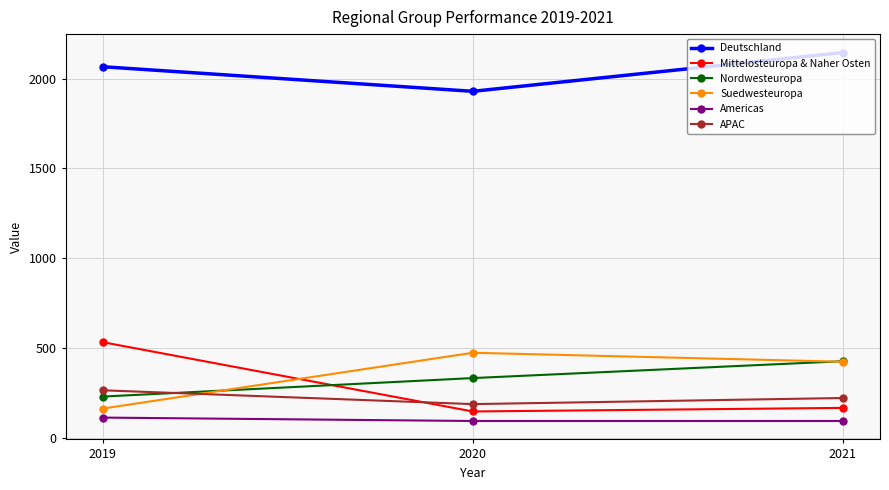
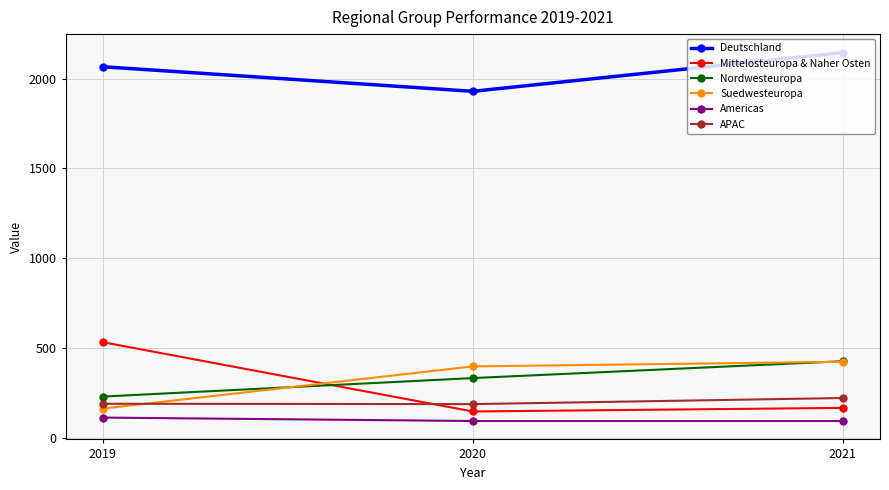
  {
    "Deutschland": {
      "2019": 2070,
      "2020": 1930
    },
    "Mittelosteuropa & Naher Osten": {
      "2019": 530,
      "2020": 150,
      "2021": 170
    },
    "Nordwesteuropa": {
      "2019": 230,
      "2020": 330
    },
    "Suedwesteuropa": {
      "2019": 160,
-     "2020": 470
+     "2020": 400
    },
    "Americas": {
      "2019": 110,
      "2020": 90,
      "2021": 90
    },
    "APAC": {
-     "2019": 260,
+     "2019": 190,
      "2020": 190,
      "2021": 220
    }
  }
